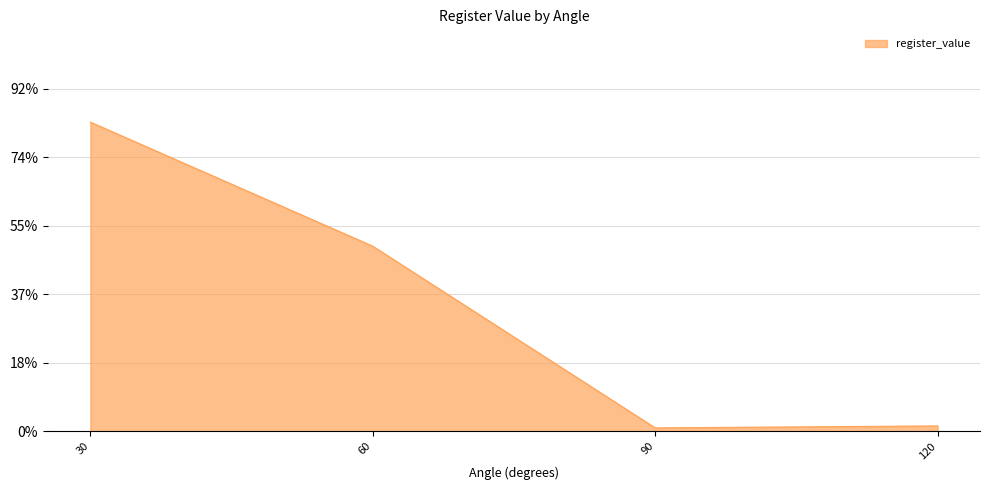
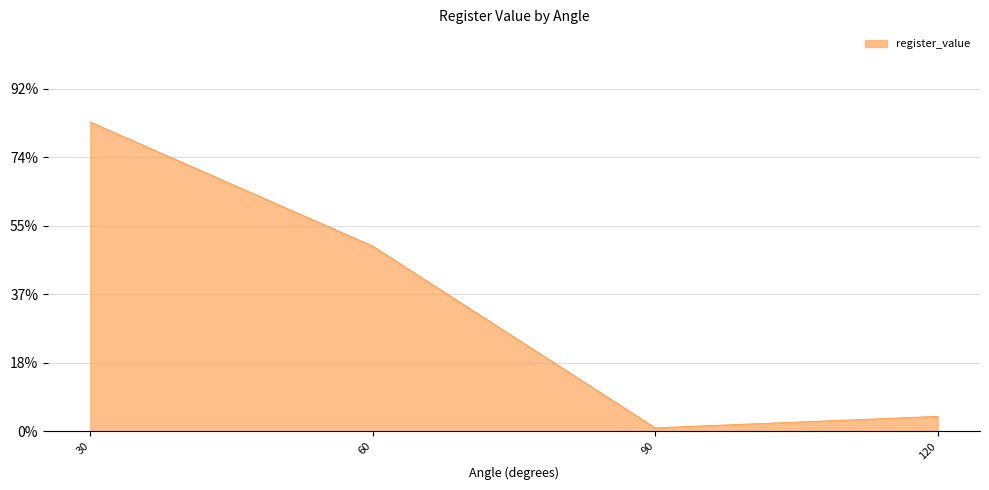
  {
    "30": "83%",
    "60": "50%",
    "90": "1%",
-   "120": "1%"
+   "120": "4%"
  }
